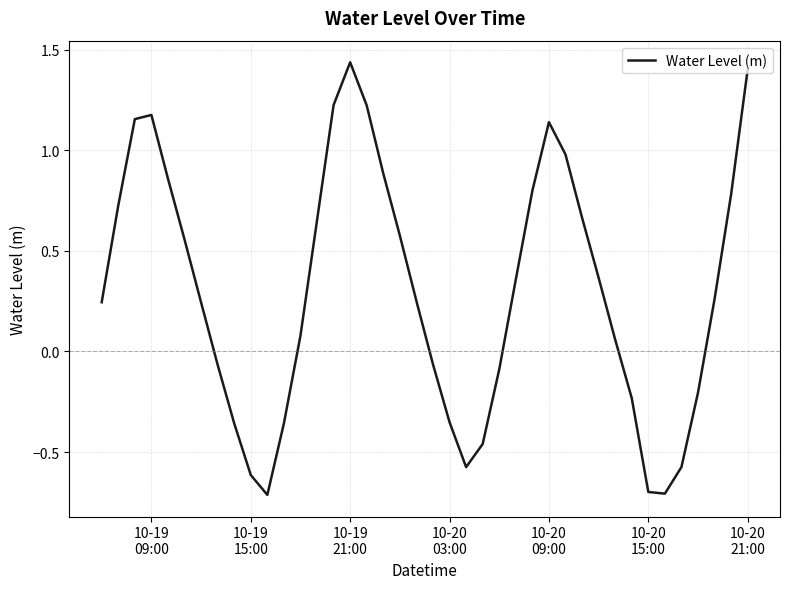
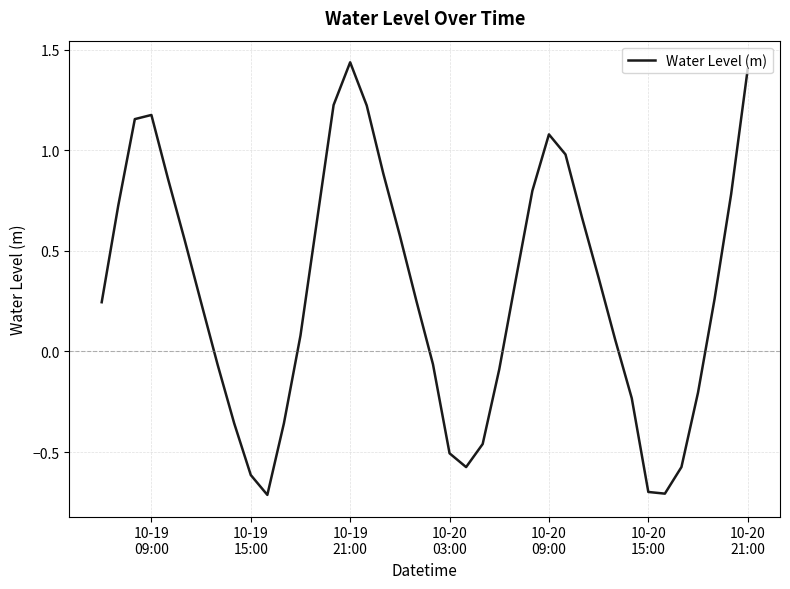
  {
    "10-19 09:00": 1.18,
    "10-19 15:00": -0.61,
    "10-19 21:00": 1.44,
-   "10-20 03:00": -0.35,
-   "10-20 09:00": 1.14,
+   "10-20 03:00": -0.51,
+   "10-20 09:00": 1.08,
    "10-20 15:00": -0.70
  }
